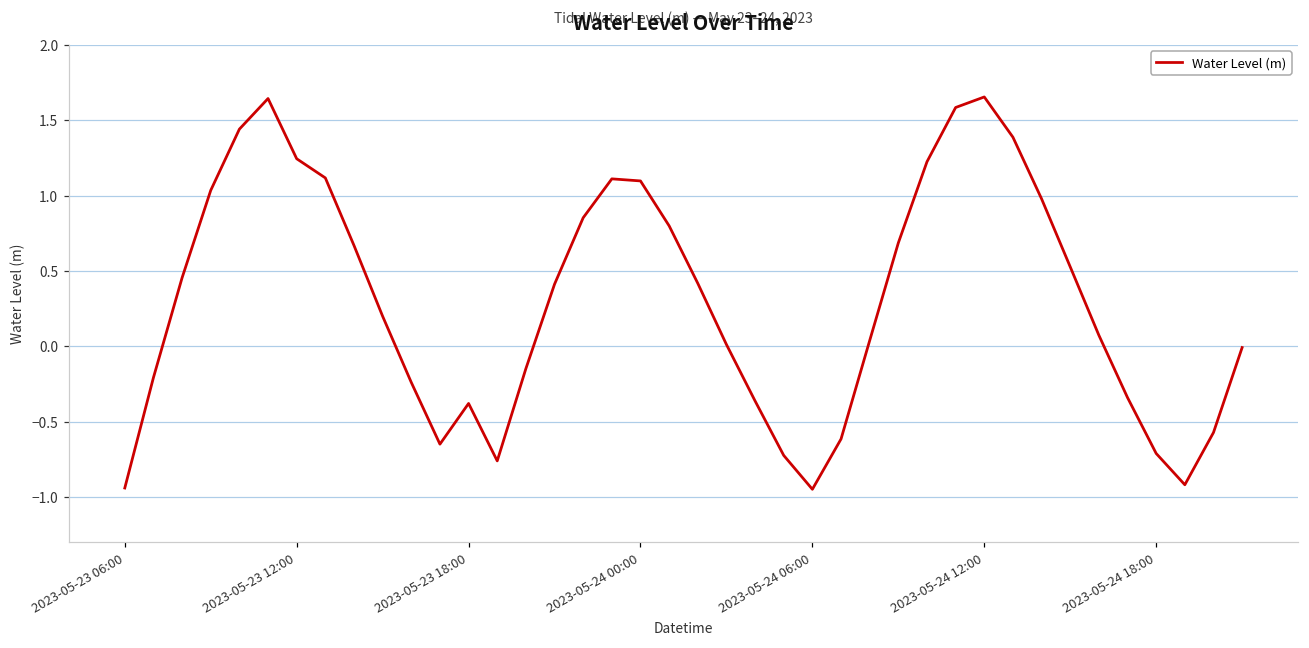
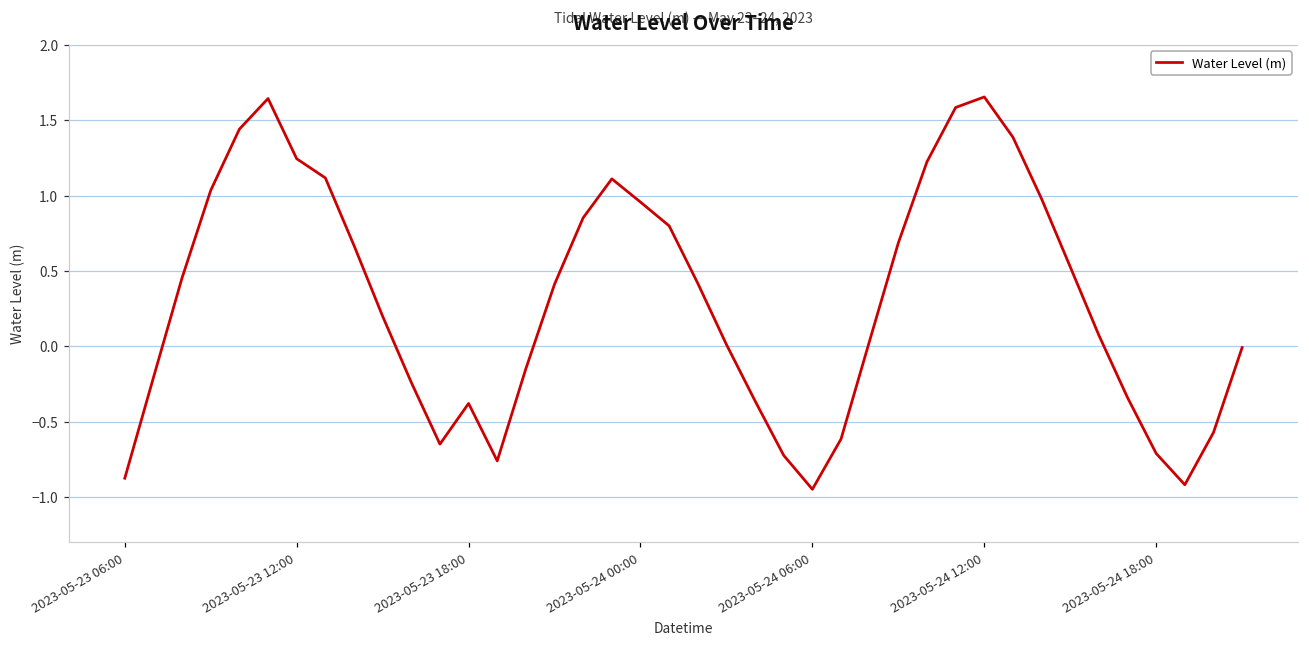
  {
-   "2023-05-23 06:00": -0.94,
+   "2023-05-23 06:00": -0.88,
    "2023-05-23 12:00": 1.24,
    "2023-05-23 18:00": -0.38,
-   "2023-05-24 00:00": 1.10,
+   "2023-05-24 00:00": 0.96,
    "2023-05-24 06:00": -0.95,
    "2023-05-24 12:00": 1.65,
    "2023-05-24 18:00": -0.71
  }
